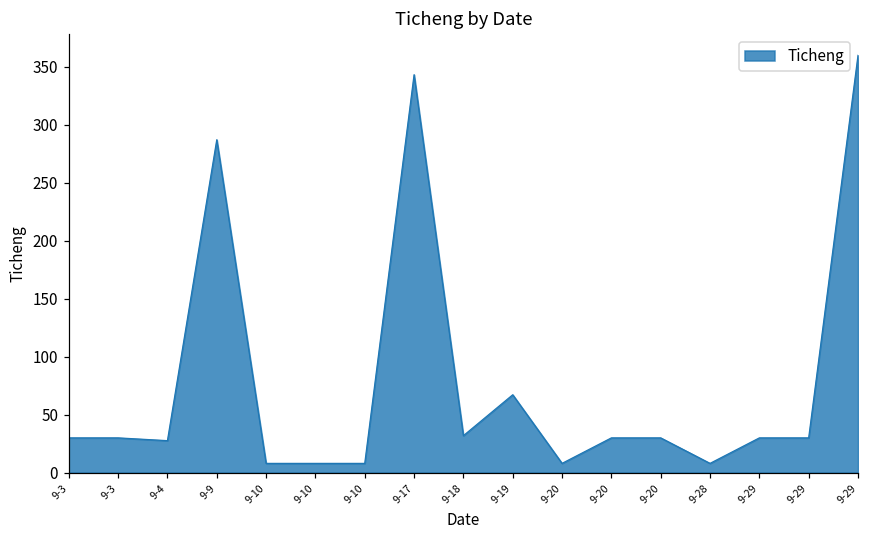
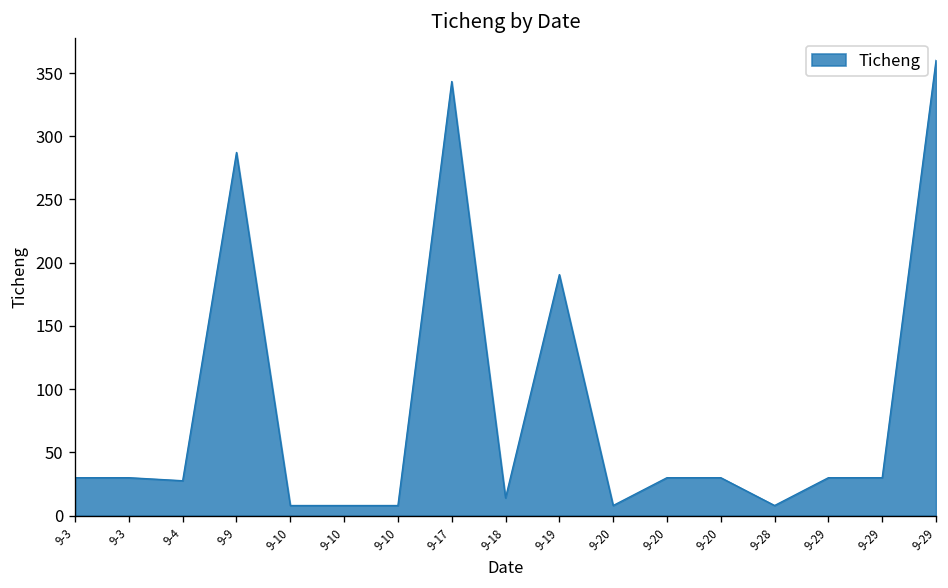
  {
    "9-4": 28,
    "9-9": 287,
    "9-17": 343,
-   "9-18": 32,
-   "9-19": 67,
+   "9-18": 14,
+   "9-19": 191,
    "9-28": 8
  }
